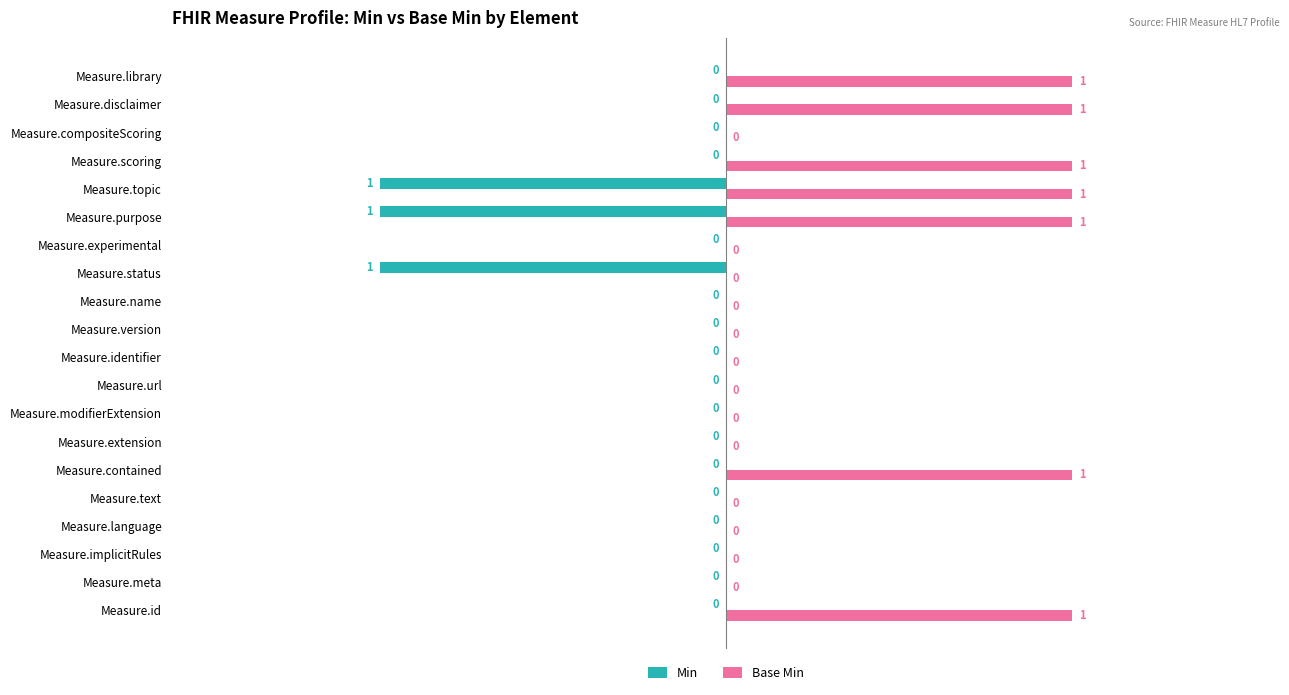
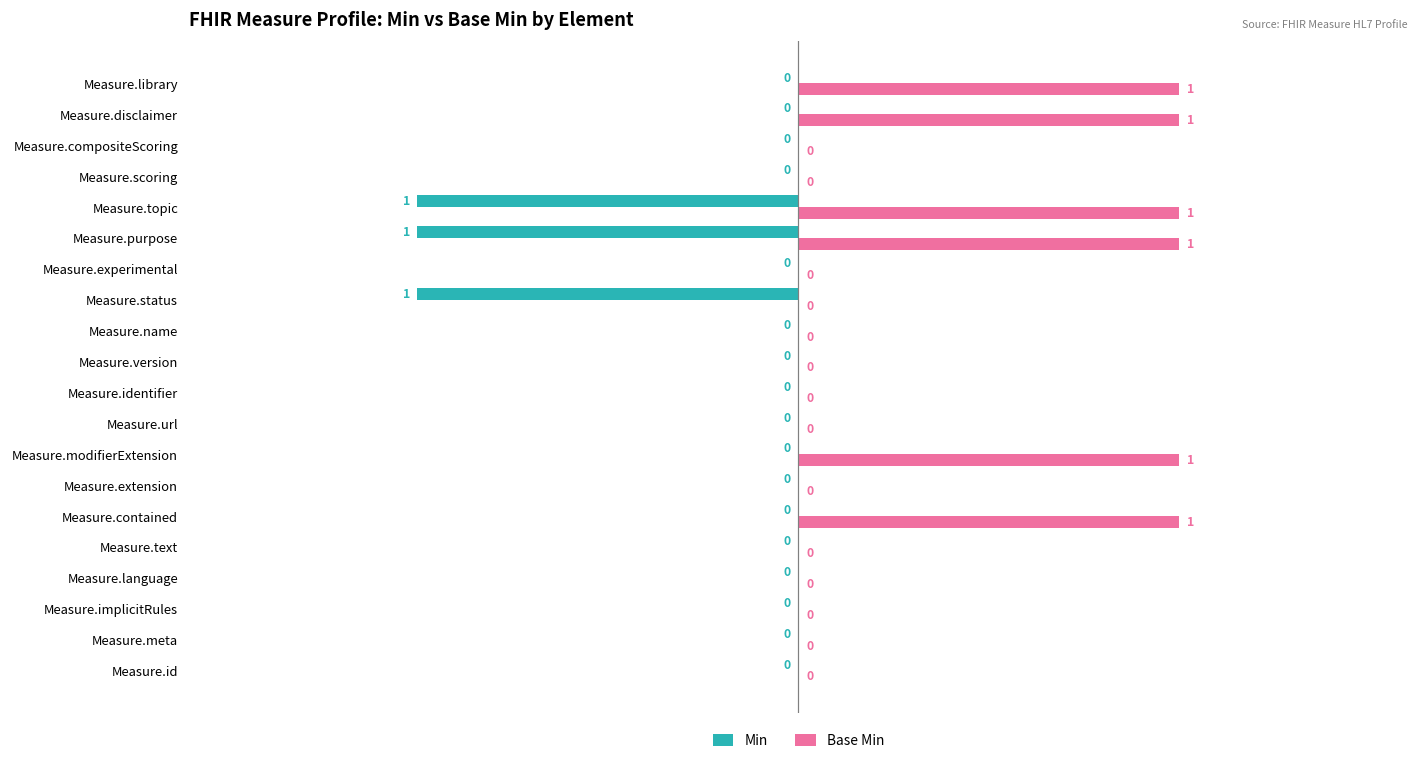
  {
    "Min": {
      "Measure.library": 0,
      "Measure.disclaimer": 0,
      "Measure.compositeScoring": 0,
      "Measure.scoring": 0,
      "Measure.experimental": 0,
      "Measure.name": 0,
      "Measure.version": 0,
      "Measure.identifier": 0,
      "Measure.url": 0,
      "Measure.modifierExtension": 0,
      "Measure.extension": 0,
      "Measure.contained": 0,
      "Measure.text": 0,
      "Measure.language": 0,
      "Measure.implicitRules": 0,
      "Measure.meta": 0,
      "Measure.id": 0
    },
    "Base Min": {
      "Measure.library": 1,
      "Measure.disclaimer": 1,
      "Measure.compositeScoring": 0,
-     "Measure.scoring": 1,
+     "Measure.scoring": 0,
      "Measure.topic": 1,
      "Measure.purpose": 1,
      "Measure.experimental": 0,
      "Measure.status": 0,
      "Measure.name": 0,
      "Measure.version": 0,
      "Measure.identifier": 0,
      "Measure.url": 0,
-     "Measure.modifierExtension": 0,
+     "Measure.modifierExtension": 1,
      "Measure.extension": 0,
      "Measure.contained": 1,
      "Measure.text": 0,
      "Measure.language": 0,
      "Measure.implicitRules": 0,
      "Measure.meta": 0,
-     "Measure.id": 1
+     "Measure.id": 0
    }
  }
